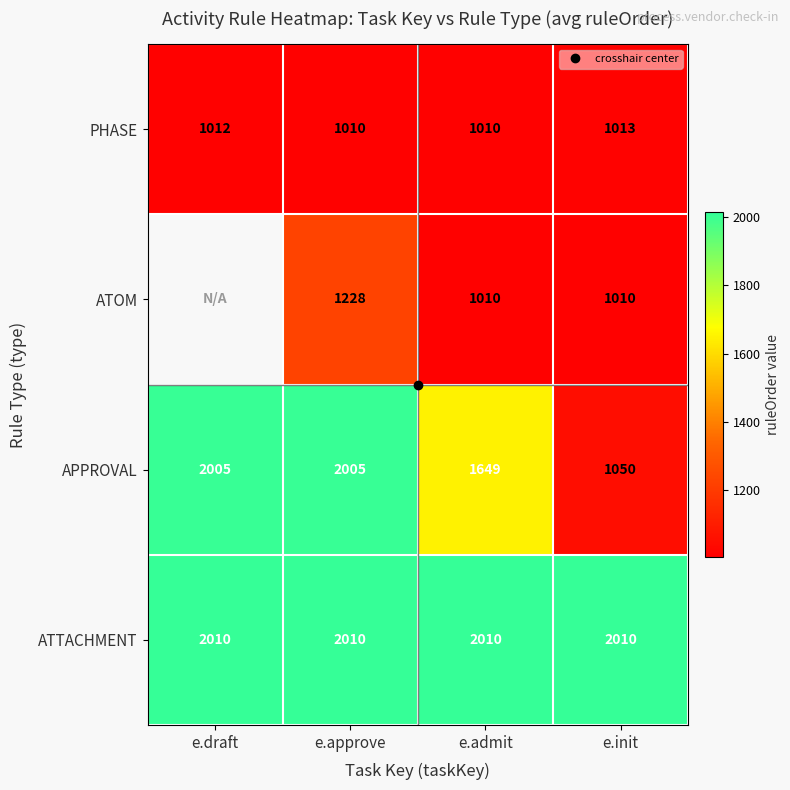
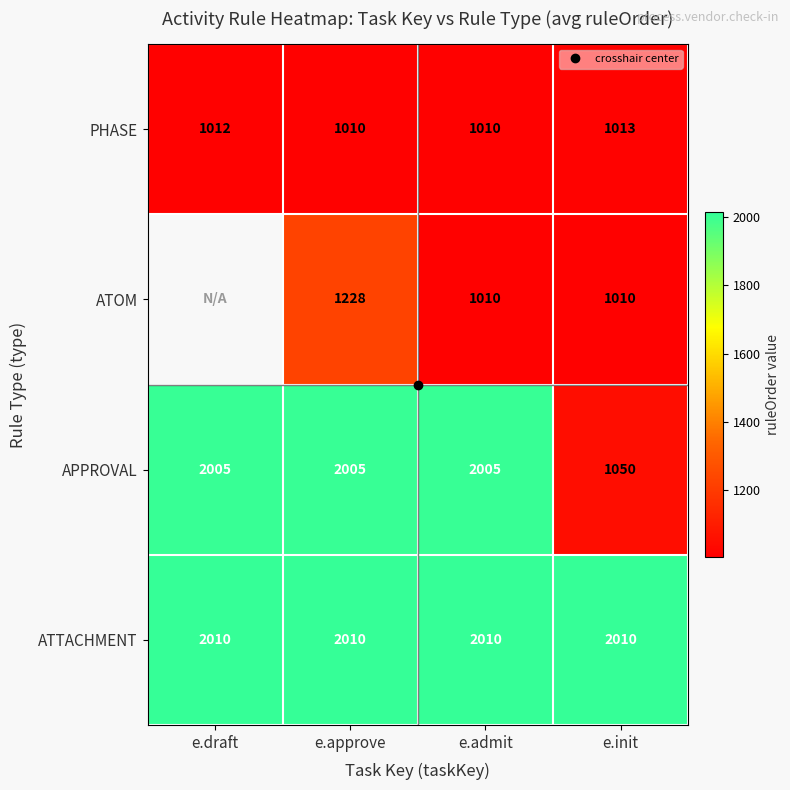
  {
    "PHASE": {
      "e.draft": 1012,
      "e.approve": 1010,
      "e.admit": 1010,
      "e.init": 1013
    },
    "ATOM": {
      "e.approve": 1228,
      "e.admit": 1010,
      "e.init": 1010
    },
    "APPROVAL": {
      "e.draft": 2005,
      "e.approve": 2005,
-     "e.admit": 1649,
+     "e.admit": 2005,
      "e.init": 1050
    },
    "ATTACHMENT": {
      "e.draft": 2010,
      "e.approve": 2010,
      "e.admit": 2010,
      "e.init": 2010
    }
  }
